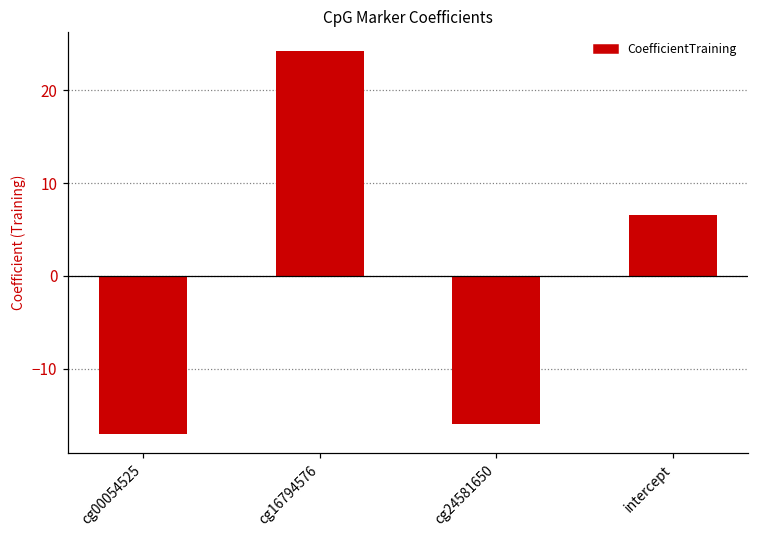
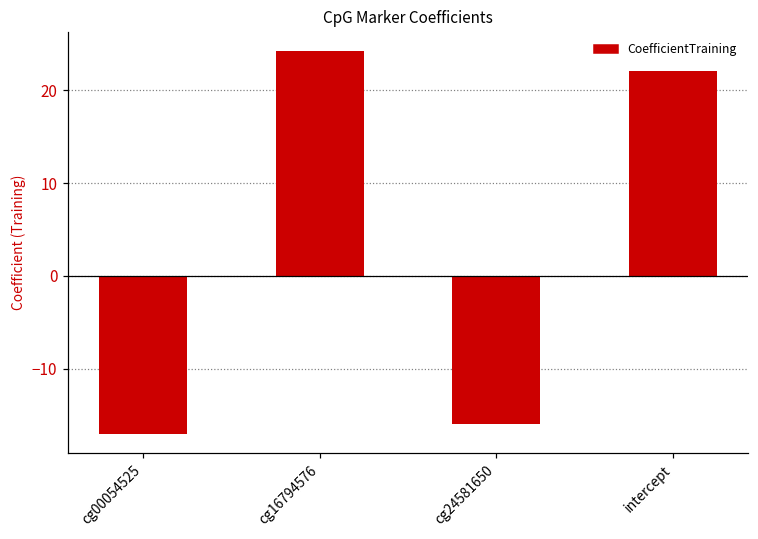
  {
    "cg00054525": -17,
    "cg16794576": 24,
    "cg24581650": -16,
-   "intercept": 7
+   "intercept": 22
  }
